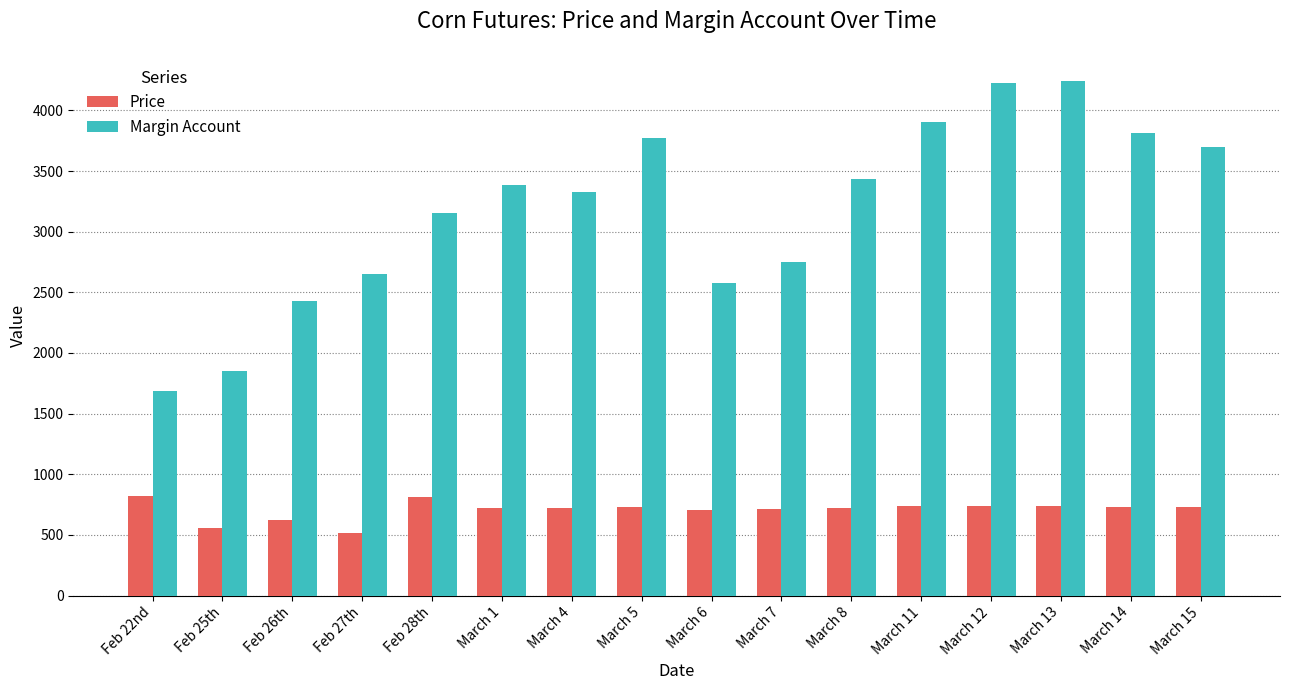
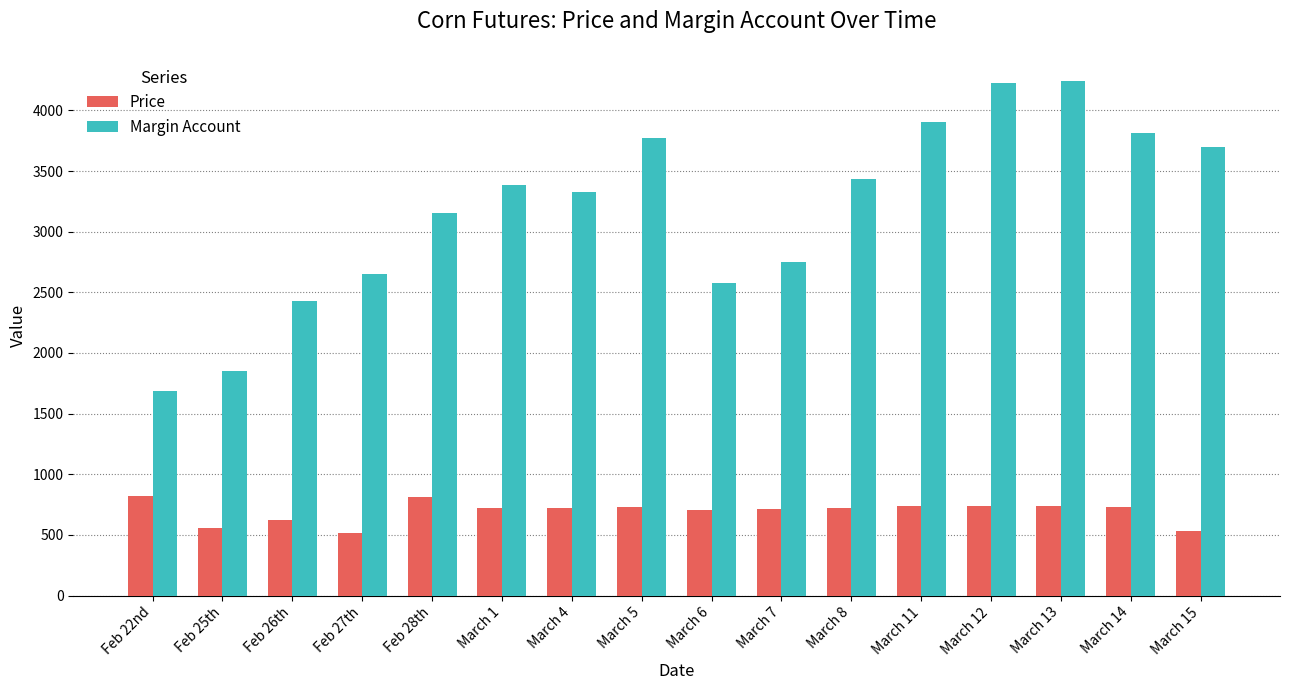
  {
    "Price": {
      "Feb 22nd": 820,
      "Feb 25th": 550,
      "Feb 26th": 620,
      "Feb 27th": 520,
      "Feb 28th": 820,
      "March 1": 720,
      "March 4": 720,
      "March 5": 730,
      "March 6": 710,
      "March 7": 710,
      "March 8": 730,
      "March 11": 730,
      "March 12": 740,
      "March 13": 740,
      "March 14": 730,
-     "March 15": 730
+     "March 15": 530
    },
    "Margin Account": {
      "Feb 22nd": 1690,
      "Feb 25th": 1850,
      "Feb 26th": 2430,
      "Feb 27th": 2650,
      "Feb 28th": 3150,
      "March 1": 3390,
      "March 4": 3330,
      "March 5": 3780,
      "March 6": 2580,
      "March 7": 2750,
      "March 8": 3440,
      "March 11": 3900,
      "March 12": 4230,
      "March 13": 4240,
      "March 14": 3810,
      "March 15": 3700
    }
  }
